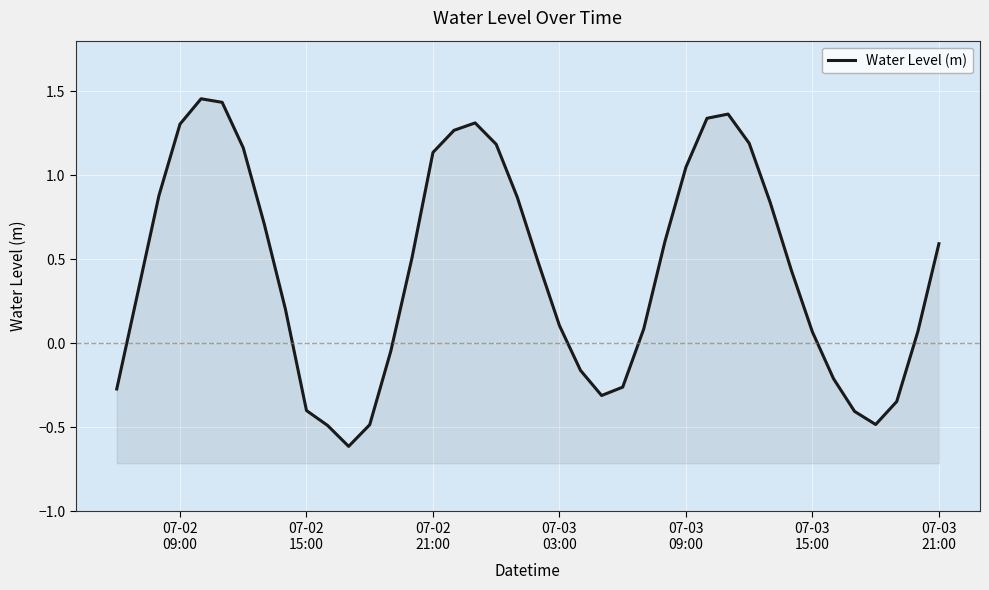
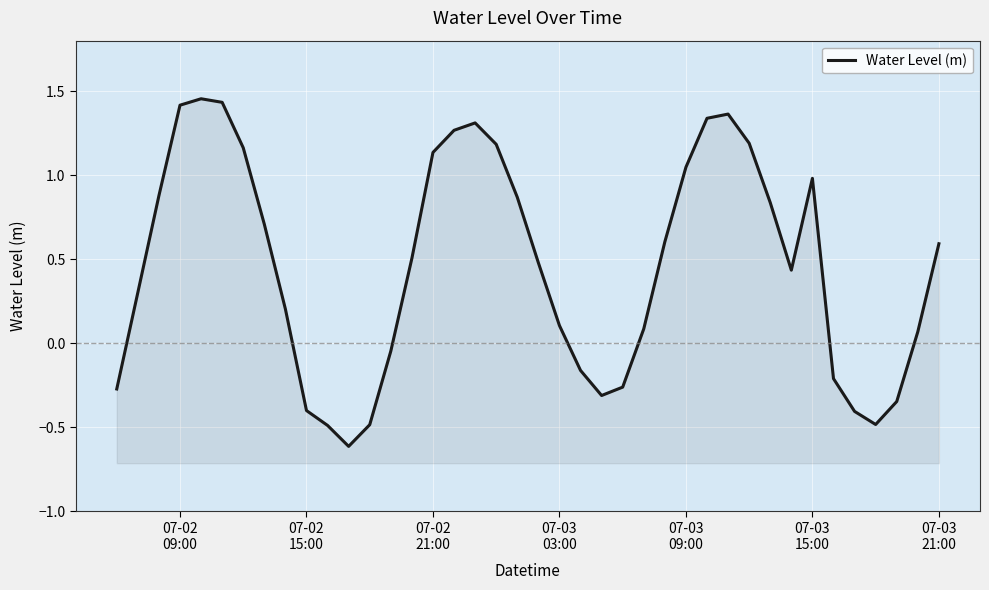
  {
-   "07-02 09:00": 1.30,
+   "07-02 09:00": 1.42,
    "07-02 15:00": -0.40,
    "07-02 21:00": 1.14,
    "07-03 03:00": 0.11,
    "07-03 09:00": 1.05,
-   "07-03 15:00": 0.07,
+   "07-03 15:00": 0.98,
    "07-03 21:00": 0.59
  }
